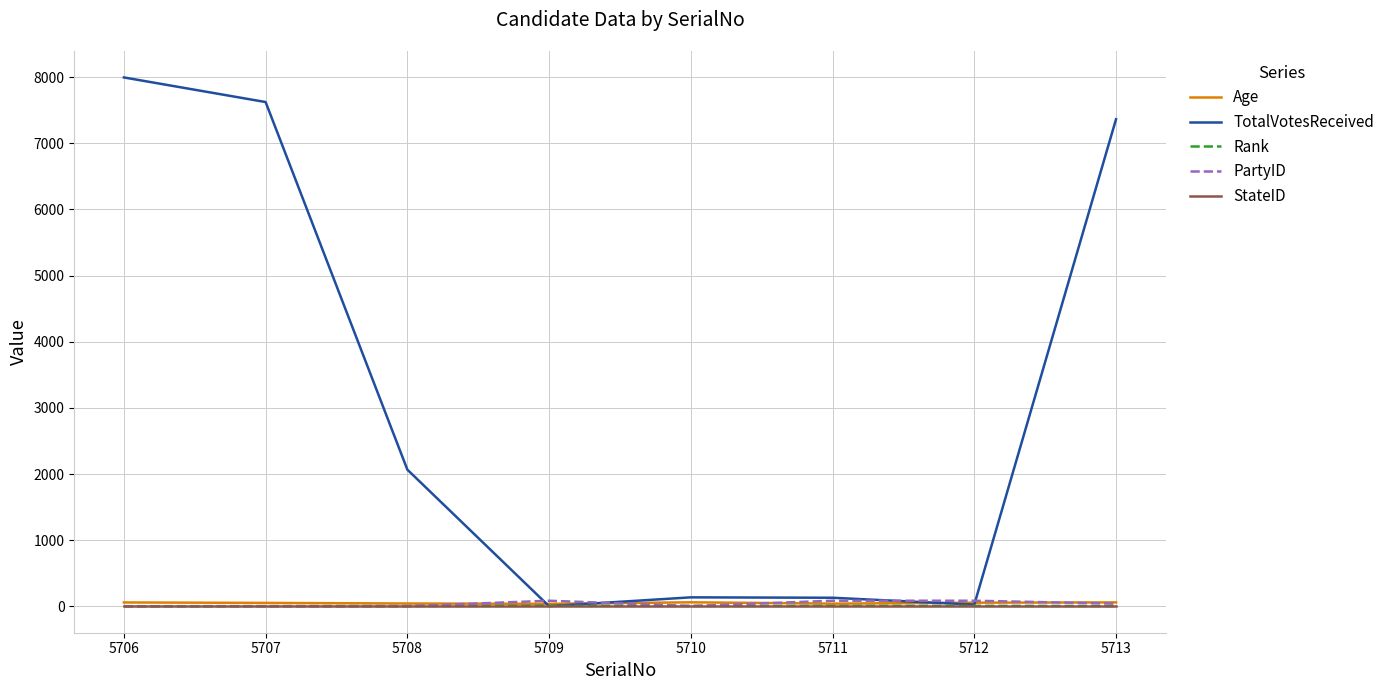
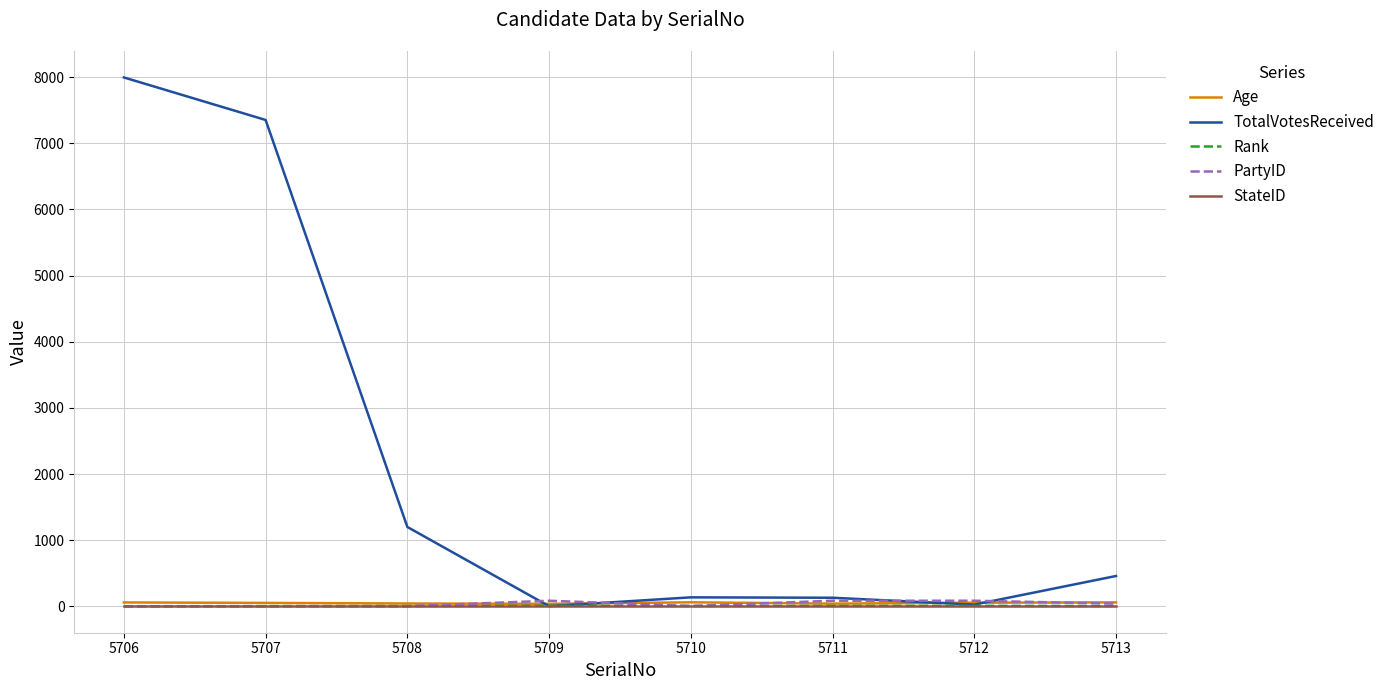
  {
    "Age": {
      "5706": 100,
      "5707": 100,
      "5708": 0,
      "5710": 100
    },
    "TotalVotesReceived": {
      "5706": 8000,
-     "5707": 7600,
-     "5708": 2100,
+     "5707": 7400,
+     "5708": 1200,
      "5710": 100,
      "5711": 100,
-     "5713": 7400
+     "5713": 500
    },
    "PartyID": {
      "5709": 100,
      "5711": 100
    },
    "StateID": {
      "5711": 0,
      "5713": 0
    }
  }
